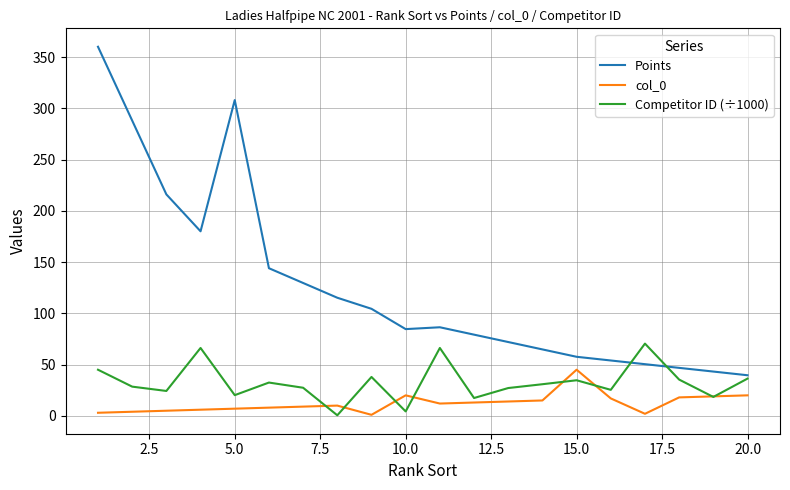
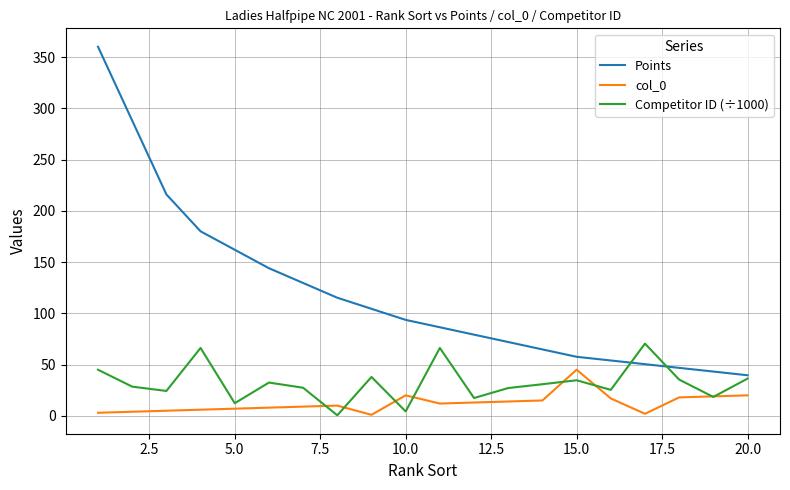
  {
    "Points": {
-     "5.0": 308,
-     "10.0": 85,
+     "5.0": 162,
+     "10.0": 94,
      "15.0": 58,
      "20.0": 40
    },
    "col_0": {
      "5.0": 7,
      "10.0": 20,
      "15.0": 45,
      "20.0": 20
    },
    "Competitor ID (÷1000)": {
-     "5.0": 20,
+     "5.0": 12,
      "10.0": 4,
      "15.0": 35,
      "20.0": 36
    }
  }
